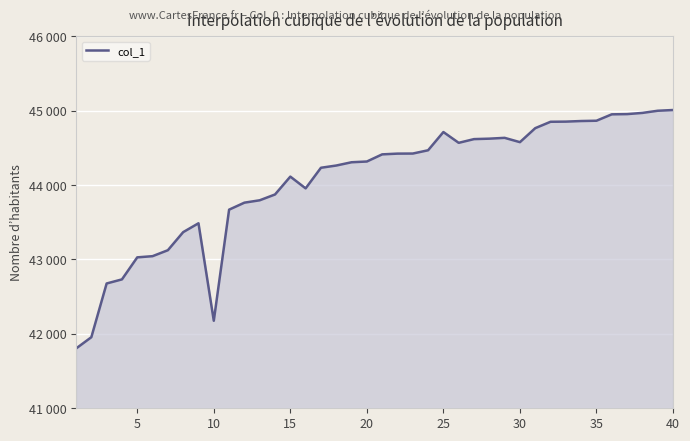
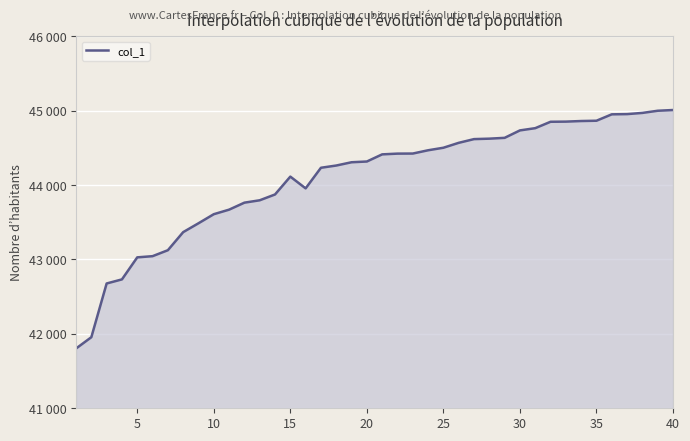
  {
    "5": 43000,
-   "10": 42200,
+   "10": 43600,
    "15": 44100,
    "20": 44300,
-   "25": 44700,
-   "30": 44600,
+   "25": 44500,
+   "30": 44700,
    "35": 44900,
    "40": 45000
  }
